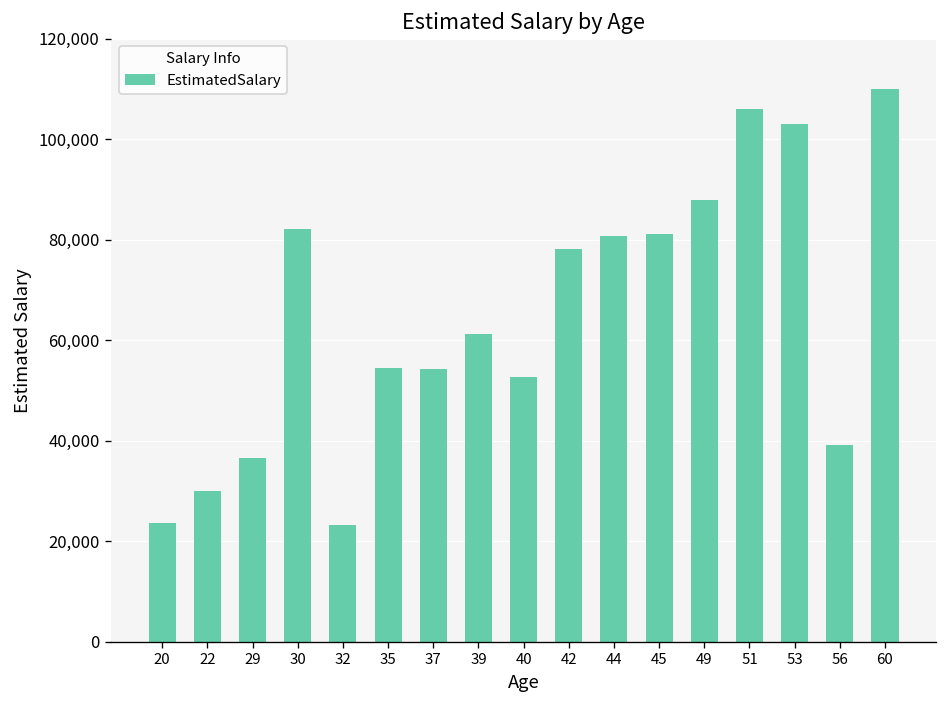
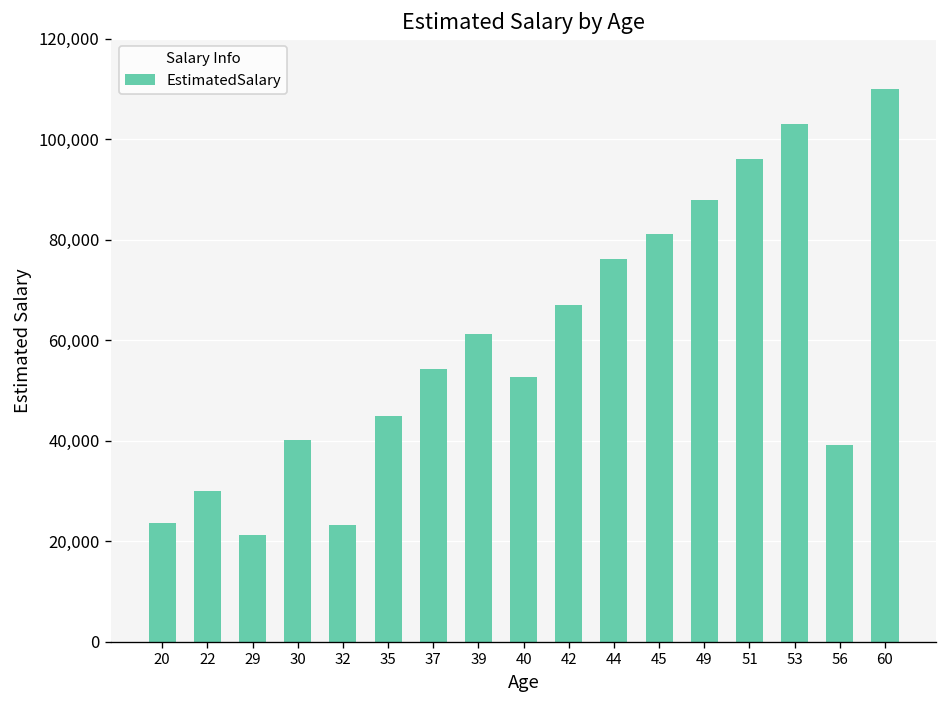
  {
    "20": "24,000",
    "22": "30,000",
-   "29": "37,000",
-   "30": "82,000",
+   "29": "21,000",
+   "30": "40,000",
    "32": "23,000",
-   "35": "54,000",
+   "35": "45,000",
    "37": "54,000",
    "39": "61,000",
    "40": "53,000",
-   "42": "78,000",
-   "44": "81,000",
+   "42": "67,000",
+   "44": "76,000",
    "45": "81,000",
    "49": "88,000",
-   "51": "106,000",
+   "51": "96,000",
    "53": "103,000",
    "56": "39,000",
    "60": "110,000"
  }
